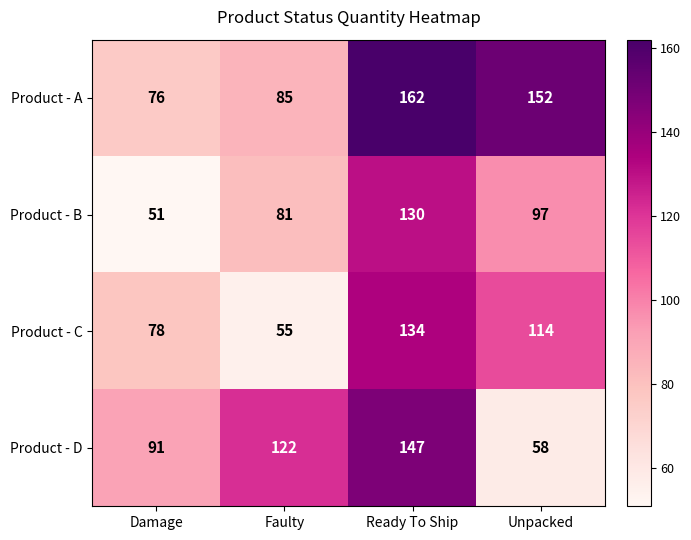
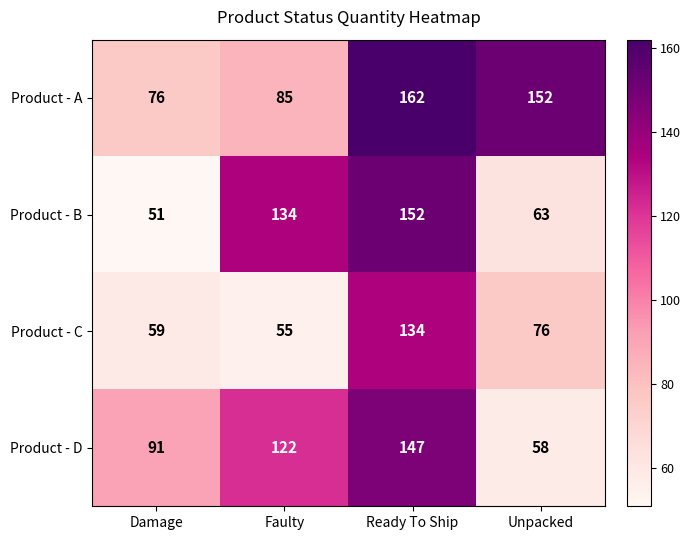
  {
    "Product - A": {
      "Damage": 76,
      "Faulty": 85,
      "Ready To Ship": 162,
      "Unpacked": 152
    },
    "Product - B": {
      "Damage": 51,
-     "Faulty": 81,
-     "Ready To Ship": 130,
-     "Unpacked": 97
+     "Faulty": 134,
+     "Ready To Ship": 152,
+     "Unpacked": 63
    },
    "Product - C": {
-     "Damage": 78,
+     "Damage": 59,
      "Faulty": 55,
      "Ready To Ship": 134,
-     "Unpacked": 114
+     "Unpacked": 76
    },
    "Product - D": {
      "Damage": 91,
      "Faulty": 122,
      "Ready To Ship": 147,
      "Unpacked": 58
    }
  }
